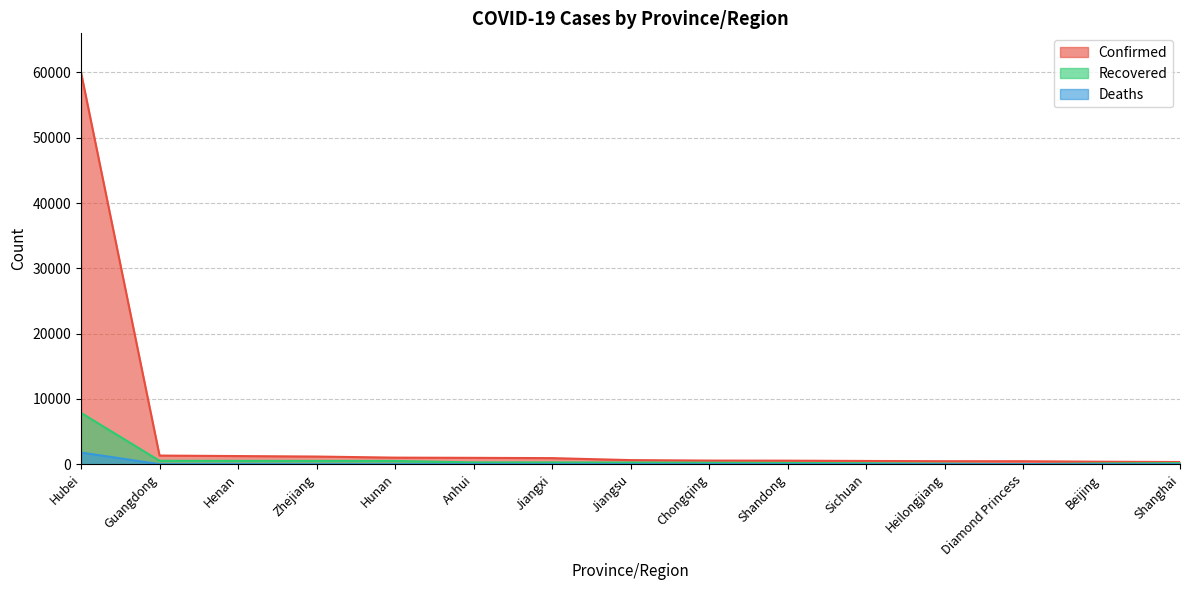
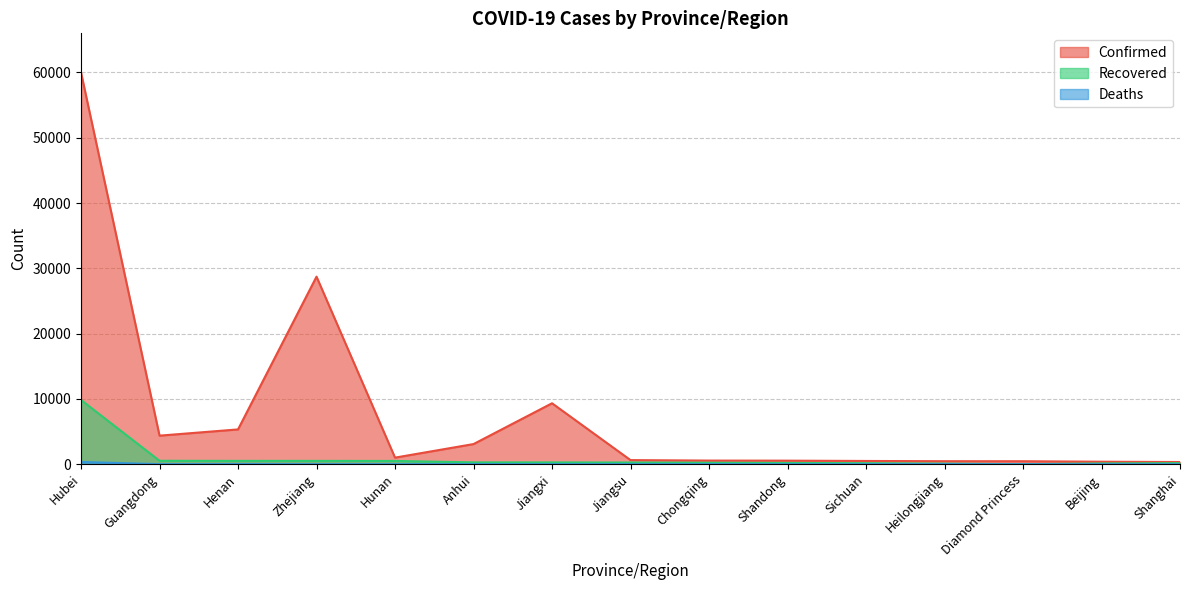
  {
    "Confirmed": {
      "Hubei": 60000,
-     "Guangdong": 1000,
-     "Henan": 1000,
-     "Zhejiang": 1000,
+     "Guangdong": 4000,
+     "Henan": 5000,
+     "Zhejiang": 29000,
      "Hunan": 1000,
-     "Anhui": 1000,
-     "Jiangxi": 1000,
+     "Anhui": 3000,
+     "Jiangxi": 9000,
      "Diamond Princess": 0
    },
    "Recovered": {
-     "Hubei": 8000,
+     "Hubei": 10000,
      "Guangdong": 1000,
      "Henan": 1000,
      "Zhejiang": 1000,
      "Hunan": 0
    },
    "Deaths": {
-     "Hubei": 2000,
+     "Hubei": 0,
      "Guangdong": 0,
      "Henan": 0,
      "Zhejiang": 0,
      "Hunan": 0
    }
  }
